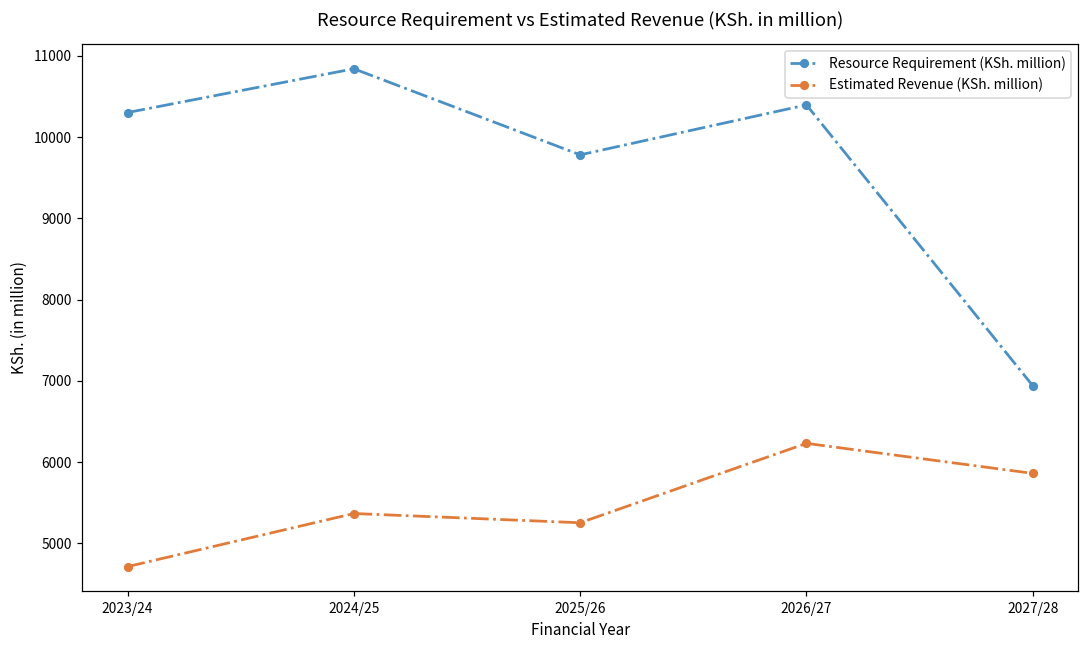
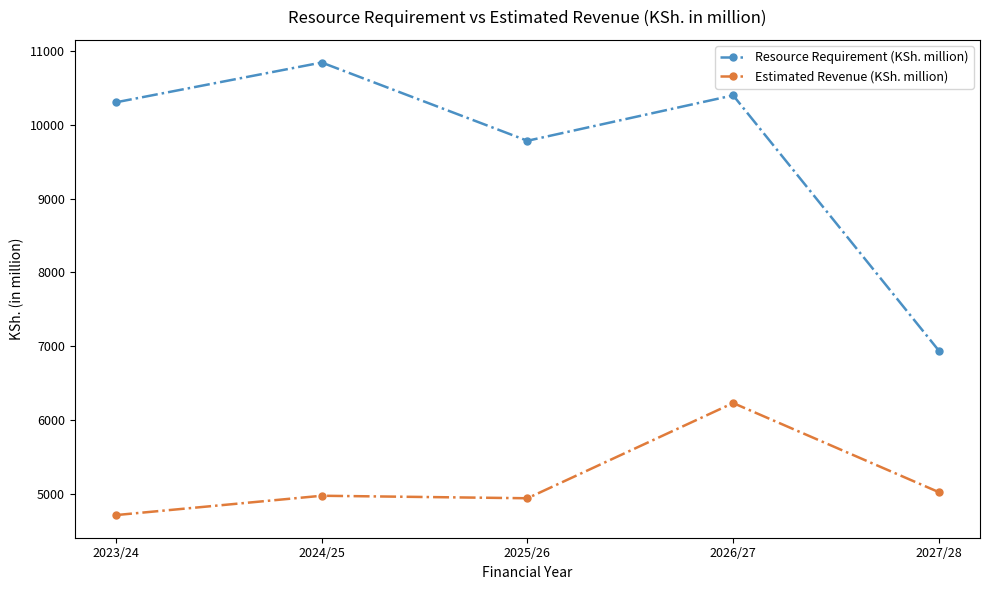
  {
    "Resource Requirement (KSh. million)": {
      "2023/24": 10300,
      "2024/25": 10800,
      "2025/26": 9800,
      "2026/27": 10400,
      "2027/28": 6900
    },
    "Estimated Revenue (KSh. million)": {
      "2023/24": 4700,
-     "2024/25": 5400,
-     "2025/26": 5300,
+     "2024/25": 5000,
+     "2025/26": 4900,
      "2026/27": 6200,
-     "2027/28": 5900
+     "2027/28": 5000
    }
  }
